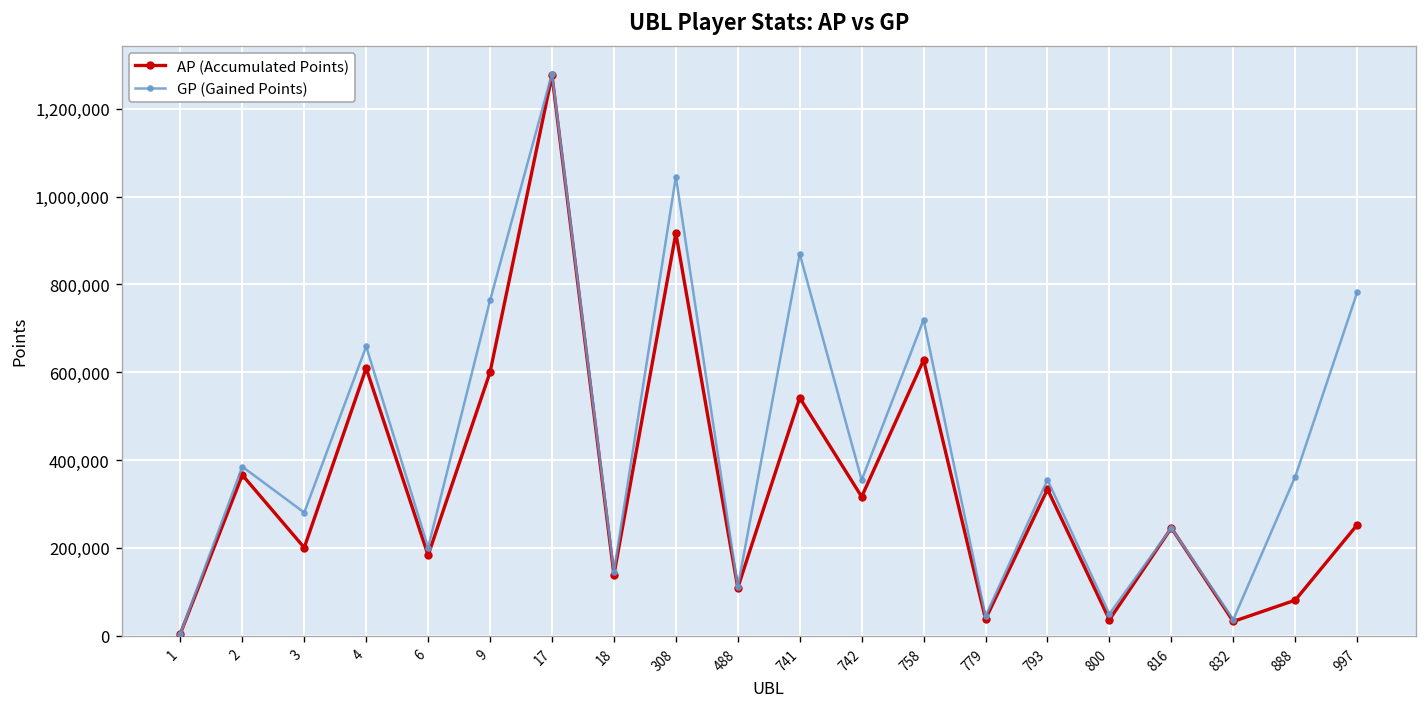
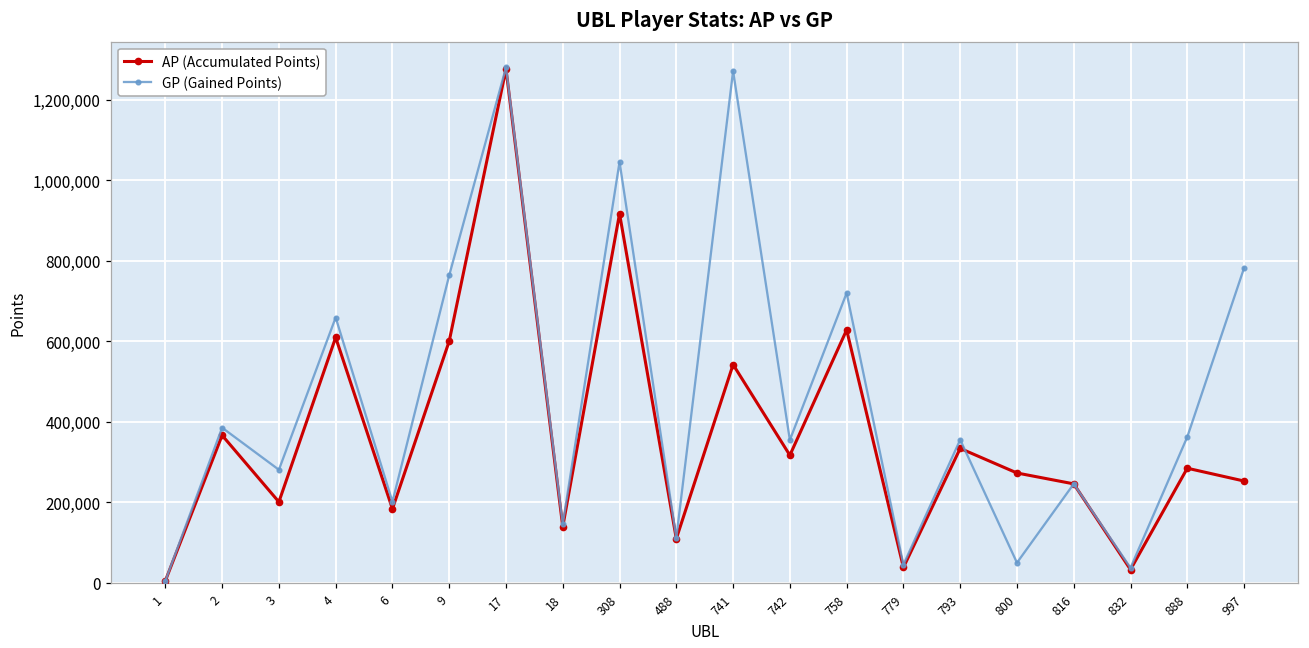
  {
    "AP (Accumulated Points)": {
      "2": "370,000",
      "3": "200,000",
      "4": "610,000",
      "6": "180,000",
      "9": "600,000",
      "308": "920,000",
      "741": "540,000",
      "742": "320,000",
      "758": "630,000",
      "793": "330,000",
-     "800": "40,000",
-     "888": "80,000",
+     "800": "270,000",
+     "888": "280,000",
      "997": "250,000"
    },
    "GP (Gained Points)": {
      "2": "380,000",
      "3": "280,000",
      "4": "660,000",
      "6": "200,000",
      "9": "760,000",
      "308": "1,050,000",
-     "741": "870,000",
+     "741": "1,270,000",
      "742": "350,000",
      "758": "720,000",
      "793": "350,000",
      "800": "50,000",
      "888": "360,000",
      "997": "780,000"
    }
  }
